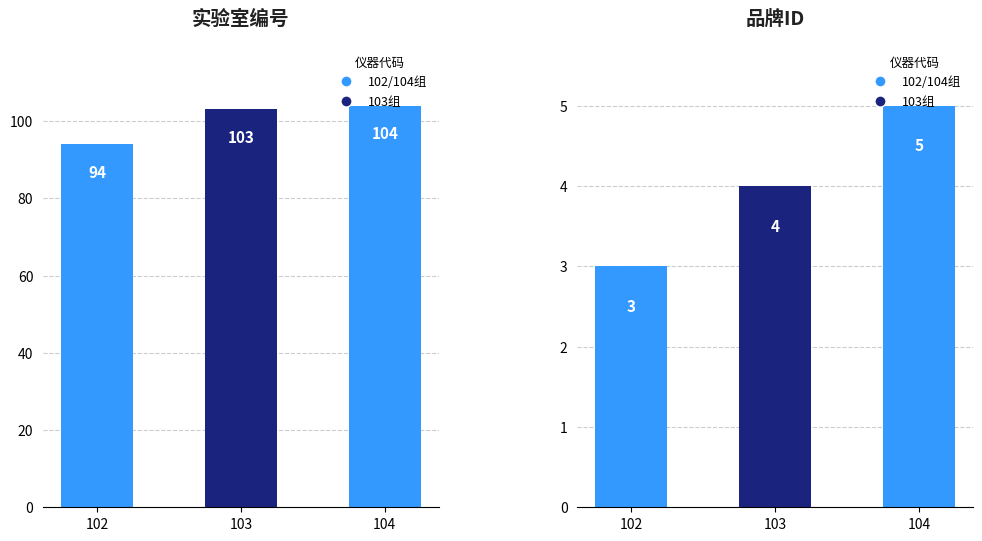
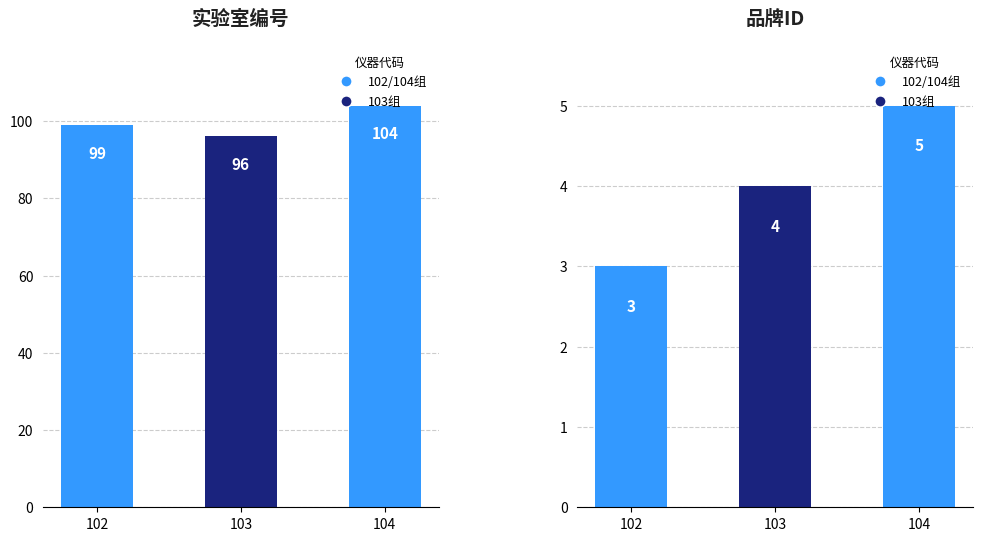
  {
    "实验室编号": {
-     "102": 94,
-     "103": 103,
+     "102": 99,
+     "103": 96,
      "104": 104
    },
    "品牌ID": {
      "102": 3,
      "103": 4,
      "104": 5
    }
  }
